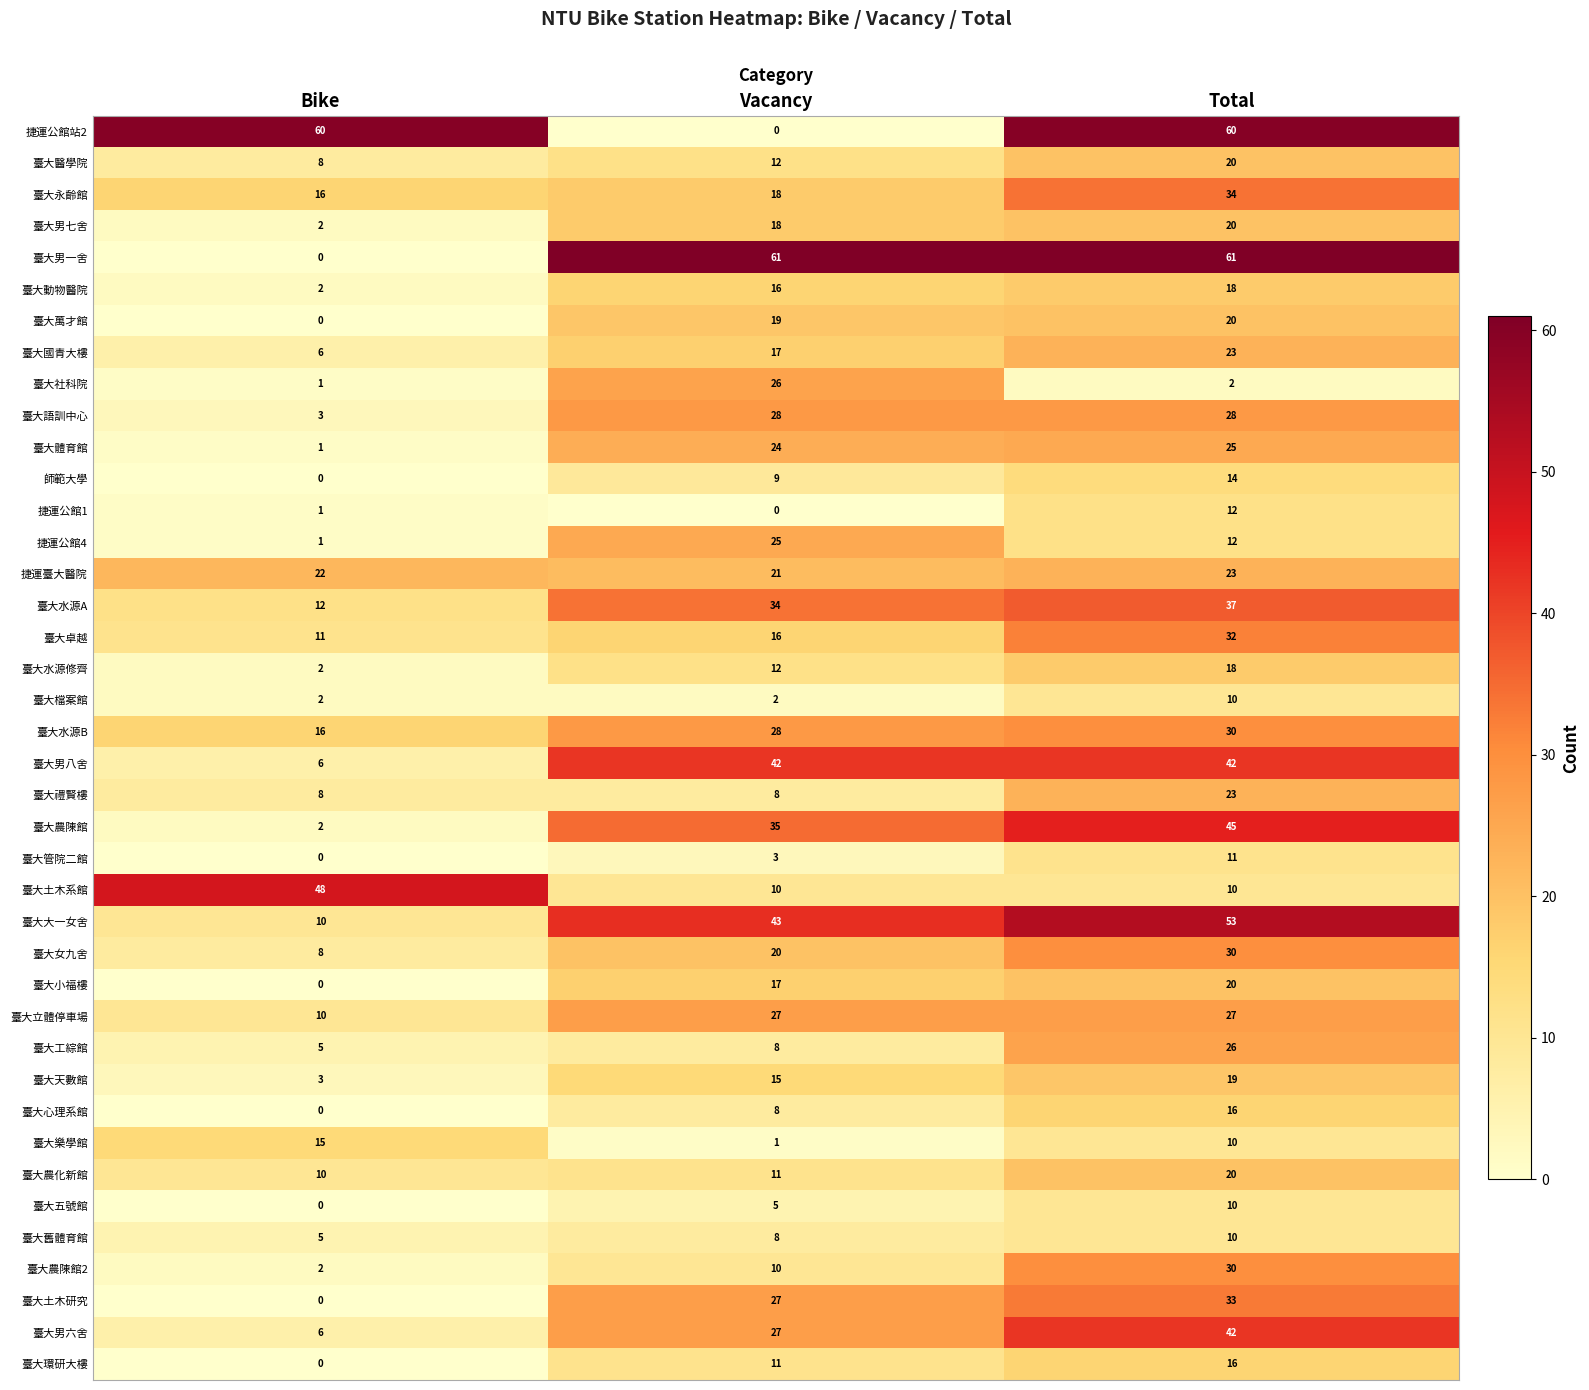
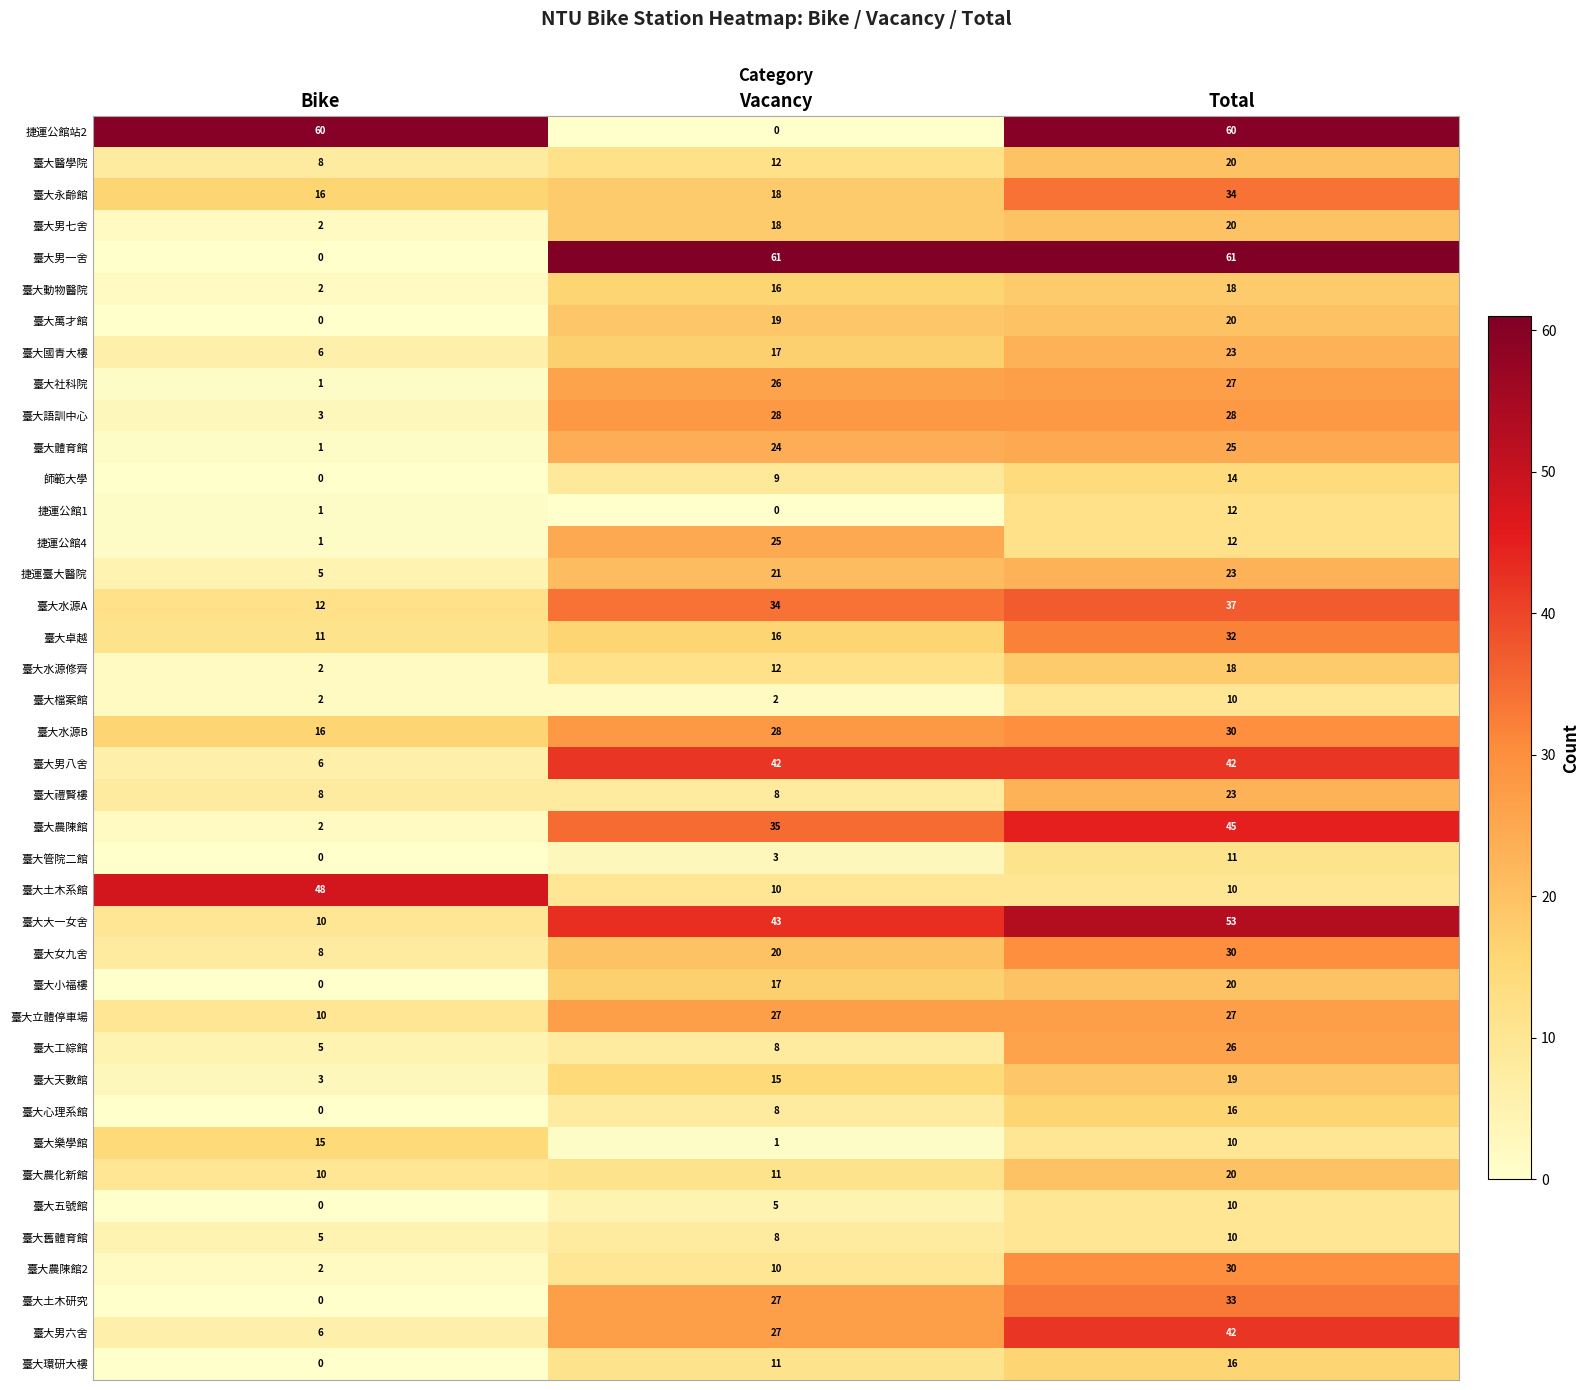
  {
    "捷運公館站2": {
      "Bike": 60,
      "Vacancy": 0,
      "Total": 60
    },
    "臺大醫學院": {
      "Bike": 8,
      "Vacancy": 12,
      "Total": 20
    },
    "臺大永齡館": {
      "Bike": 16,
      "Vacancy": 18,
      "Total": 34
    },
    "臺大男七舍": {
      "Bike": 2,
      "Vacancy": 18,
      "Total": 20
    },
    "臺大男一舍": {
      "Bike": 0,
      "Vacancy": 61,
      "Total": 61
    },
    "臺大動物醫院": {
      "Bike": 2,
      "Vacancy": 16,
      "Total": 18
    },
    "臺大萬才館": {
      "Bike": 0,
      "Vacancy": 19,
      "Total": 20
    },
    "臺大國青大樓": {
      "Bike": 6,
      "Vacancy": 17,
      "Total": 23
    },
    "臺大社科院": {
      "Bike": 1,
      "Vacancy": 26,
-     "Total": 2
+     "Total": 27
    },
    "臺大語訓中心": {
      "Bike": 3,
      "Vacancy": 28,
      "Total": 28
    },
    "臺大體育館": {
      "Bike": 1,
      "Vacancy": 24,
      "Total": 25
    },
    "師範大學": {
      "Bike": 0,
      "Vacancy": 9,
      "Total": 14
    },
    "捷運公館1": {
      "Bike": 1,
      "Vacancy": 0,
      "Total": 12
    },
    "捷運公館4": {
      "Bike": 1,
      "Vacancy": 25,
      "Total": 12
    },
    "捷運臺大醫院": {
-     "Bike": 22,
+     "Bike": 5,
      "Vacancy": 21,
      "Total": 23
    },
    "臺大水源A": {
      "Bike": 12,
      "Vacancy": 34,
      "Total": 37
    },
    "臺大卓越": {
      "Bike": 11,
      "Vacancy": 16,
      "Total": 32
    },
    "臺大水源修齊": {
      "Bike": 2,
      "Vacancy": 12,
      "Total": 18
    },
    "臺大檔案館": {
      "Bike": 2,
      "Vacancy": 2,
      "Total": 10
    },
    "臺大水源B": {
      "Bike": 16,
      "Vacancy": 28,
      "Total": 30
    },
    "臺大男八舍": {
      "Bike": 6,
      "Vacancy": 42,
      "Total": 42
    },
    "臺大禮賢樓": {
      "Bike": 8,
      "Vacancy": 8,
      "Total": 23
    },
    "臺大農陳館": {
      "Bike": 2,
      "Vacancy": 35,
      "Total": 45
    },
    "臺大管院二館": {
      "Bike": 0,
      "Vacancy": 3,
      "Total": 11
    },
    "臺大土木系館": {
      "Bike": 48,
      "Vacancy": 10,
      "Total": 10
    },
    "臺大大一女舍": {
      "Bike": 10,
      "Vacancy": 43,
      "Total": 53
    },
    "臺大女九舍": {
      "Bike": 8,
      "Vacancy": 20,
      "Total": 30
    },
    "臺大小福樓": {
      "Bike": 0,
      "Vacancy": 17,
      "Total": 20
    },
    "臺大立體停車場": {
      "Bike": 10,
      "Vacancy": 27,
      "Total": 27
    },
    "臺大工綜館": {
      "Bike": 5,
      "Vacancy": 8,
      "Total": 26
    },
    "臺大天數館": {
      "Bike": 3,
      "Vacancy": 15,
      "Total": 19
    },
    "臺大心理系館": {
      "Bike": 0,
      "Vacancy": 8,
      "Total": 16
    },
    "臺大樂學館": {
      "Bike": 15,
      "Vacancy": 1,
      "Total": 10
    },
    "臺大農化新館": {
      "Bike": 10,
      "Vacancy": 11,
      "Total": 20
    },
    "臺大五號館": {
      "Bike": 0,
      "Vacancy": 5,
      "Total": 10
    },
    "臺大舊體育館": {
      "Bike": 5,
      "Vacancy": 8,
      "Total": 10
    },
    "臺大農陳館2": {
      "Bike": 2,
      "Vacancy": 10,
      "Total": 30
    },
    "臺大土木研究": {
      "Bike": 0,
      "Vacancy": 27,
      "Total": 33
    },
    "臺大男六舍": {
      "Bike": 6,
      "Vacancy": 27,
      "Total": 42
    },
    "臺大環研大樓": {
      "Bike": 0,
      "Vacancy": 11,
      "Total": 16
    }
  }
